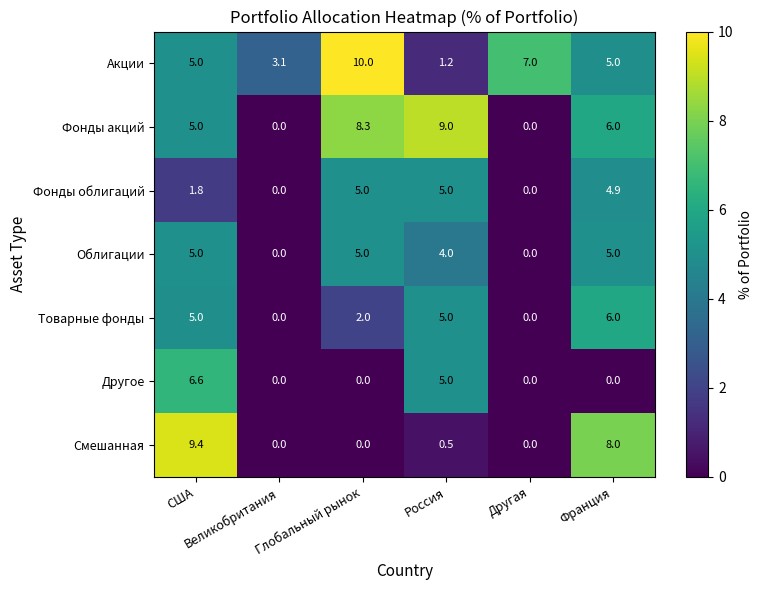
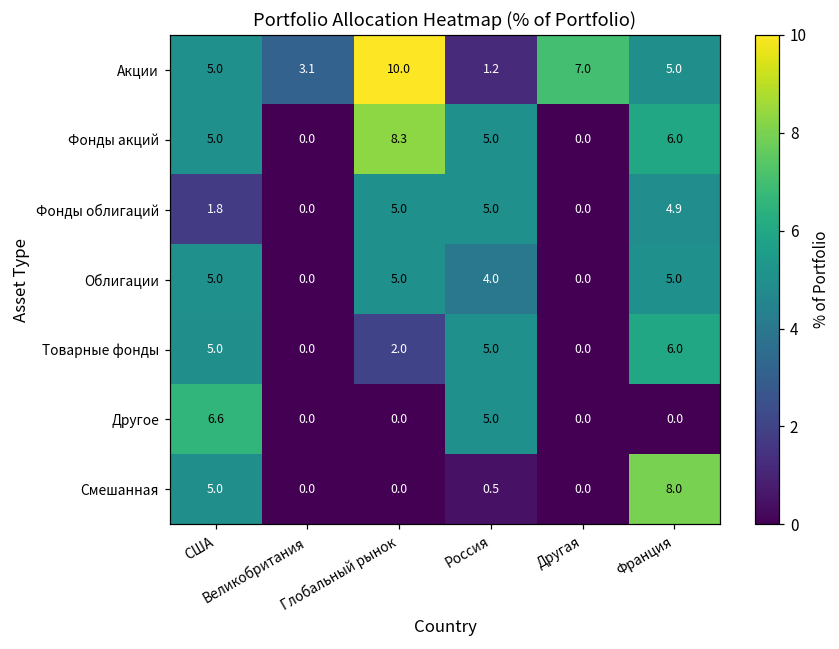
  {
    "Акции": {
      "США": 5.0,
      "Великобритания": 3.1,
      "Глобальный рынок": 10.0,
      "Россия": 1.2,
      "Другая": 7.0,
      "Франция": 5.0
    },
    "Фонды акций": {
      "США": 5.0,
      "Великобритания": 0.0,
      "Глобальный рынок": 8.3,
-     "Россия": 9.0,
+     "Россия": 5.0,
      "Другая": 0.0,
      "Франция": 6.0
    },
    "Фонды облигаций": {
      "США": 1.8,
      "Великобритания": 0.0,
      "Глобальный рынок": 5.0,
      "Россия": 5.0,
      "Другая": 0.0,
      "Франция": 4.9
    },
    "Облигации": {
      "США": 5.0,
      "Великобритания": 0.0,
      "Глобальный рынок": 5.0,
      "Россия": 4.0,
      "Другая": 0.0,
      "Франция": 5.0
    },
    "Товарные фонды": {
      "США": 5.0,
      "Великобритания": 0.0,
      "Глобальный рынок": 2.0,
      "Россия": 5.0,
      "Другая": 0.0,
      "Франция": 6.0
    },
    "Другое": {
      "США": 6.6,
      "Великобритания": 0.0,
      "Глобальный рынок": 0.0,
      "Россия": 5.0,
      "Другая": 0.0,
      "Франция": 0.0
    },
    "Смешанная": {
-     "США": 9.4,
+     "США": 5.0,
      "Великобритания": 0.0,
      "Глобальный рынок": 0.0,
      "Россия": 0.5,
      "Другая": 0.0,
      "Франция": 8.0
    }
  }
